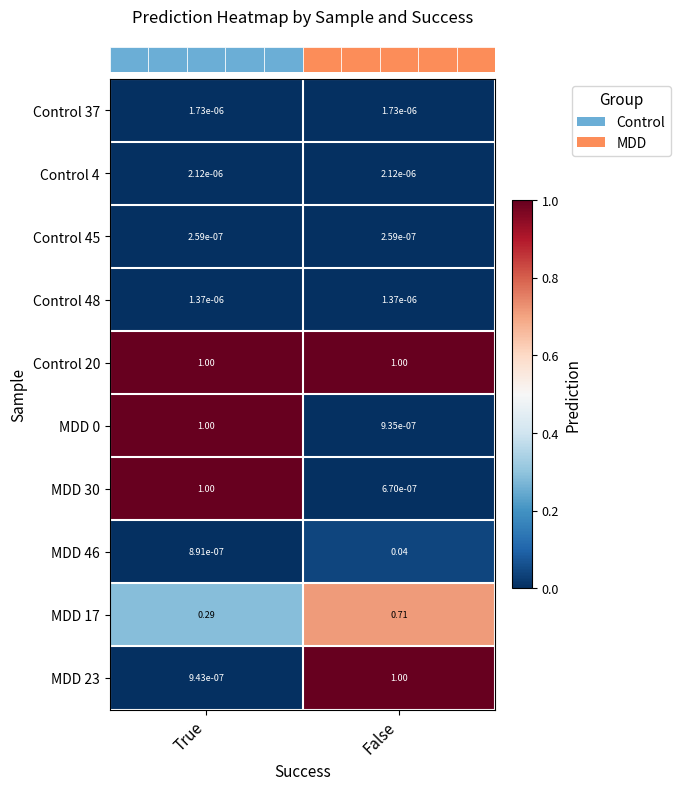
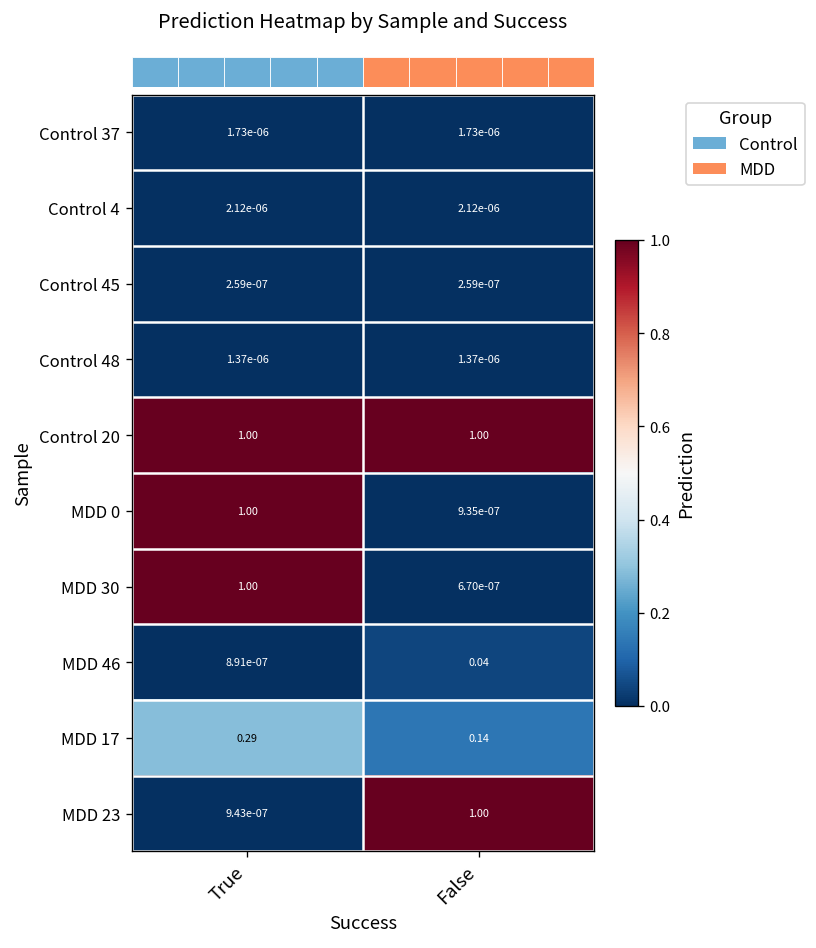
  {
    "Control 37": {
      "True": "1.73e-06",
      "False": "1.73e-06"
    },
    "Control 4": {
      "True": "2.12e-06",
      "False": "2.12e-06"
    },
    "Control 45": {
      "True": "2.59e-07",
      "False": "2.59e-07"
    },
    "Control 48": {
      "True": "1.37e-06",
      "False": "1.37e-06"
    },
    "Control 20": {
      "True": "1.00",
      "False": "1.00"
    },
    "MDD 0": {
      "True": "1.00",
      "False": "9.35e-07"
    },
    "MDD 30": {
      "True": "1.00",
      "False": "6.70e-07"
    },
    "MDD 46": {
      "True": "8.91e-07",
      "False": "0.04"
    },
    "MDD 17": {
      "True": "0.29",
-     "False": "0.71"
+     "False": "0.14"
    },
    "MDD 23": {
      "True": "9.43e-07",
      "False": "1.00"
    }
  }
